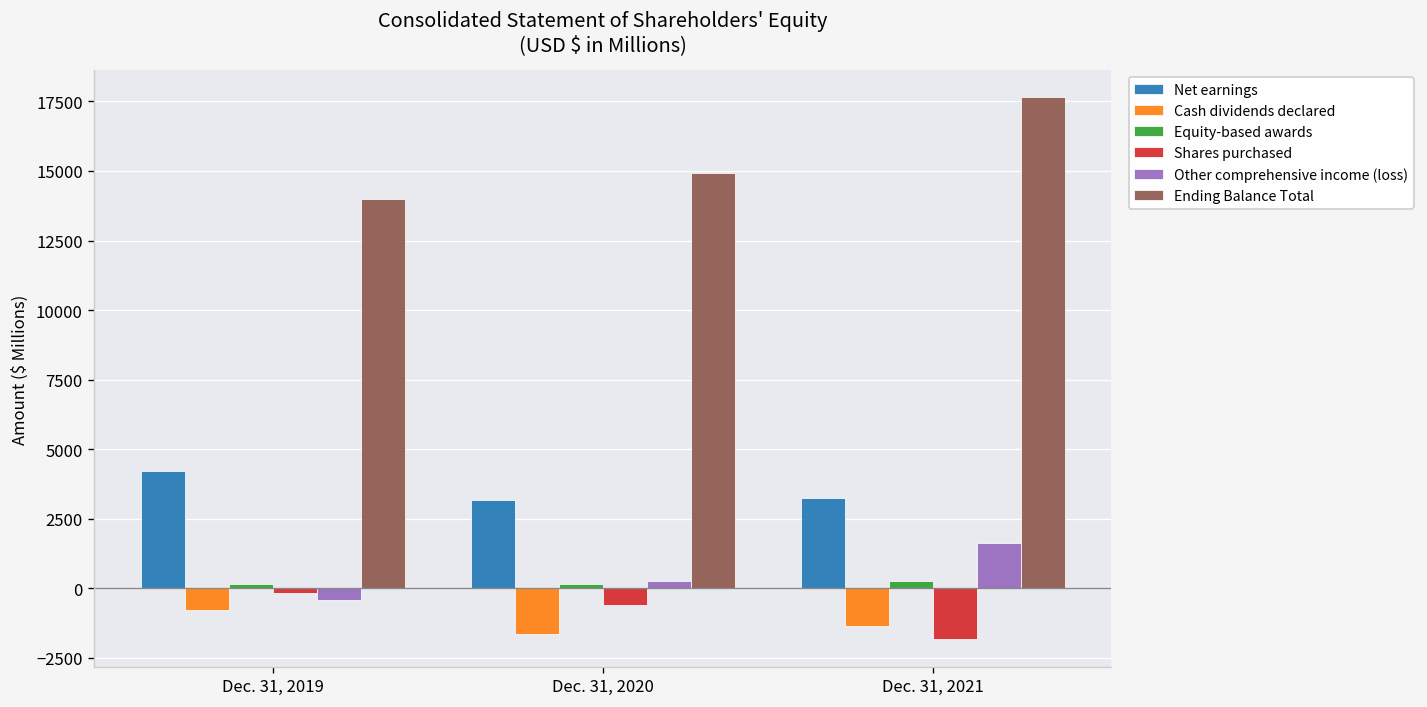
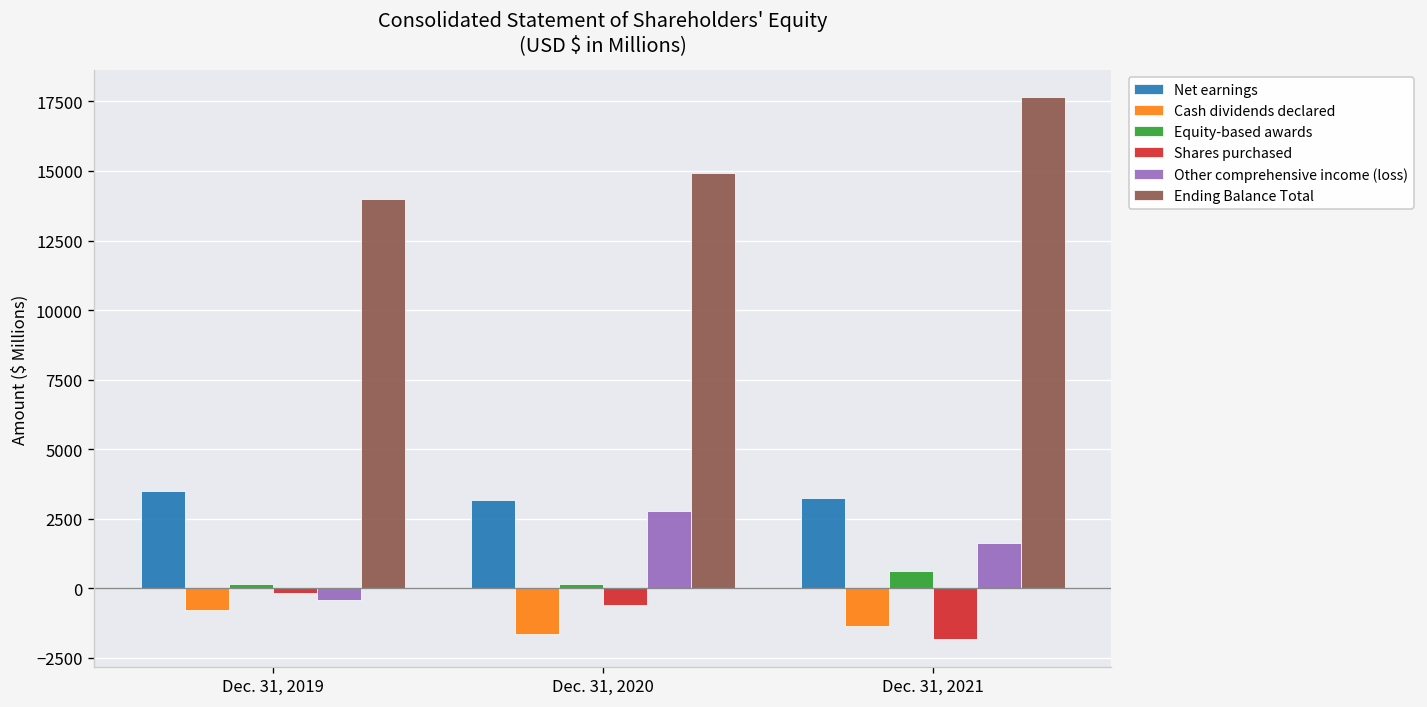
  {
    "Net earnings": {
-     "Dec. 31, 2019": 4200,
+     "Dec. 31, 2019": 3500,
      "Dec. 31, 2020": 3200,
      "Dec. 31, 2021": 3300
    },
    "Cash dividends declared": {
      "Dec. 31, 2019": -800,
      "Dec. 31, 2020": -1600,
      "Dec. 31, 2021": -1300
    },
    "Equity-based awards": {
      "Dec. 31, 2019": 200,
      "Dec. 31, 2020": 200,
-     "Dec. 31, 2021": 300
+     "Dec. 31, 2021": 600
    },
    "Shares purchased": {
      "Dec. 31, 2019": -200,
      "Dec. 31, 2020": -600,
      "Dec. 31, 2021": -1800
    },
    "Other comprehensive income (loss)": {
      "Dec. 31, 2019": -400,
-     "Dec. 31, 2020": 300,
+     "Dec. 31, 2020": 2800,
      "Dec. 31, 2021": 1600
    },
    "Ending Balance Total": {
      "Dec. 31, 2019": 14000,
      "Dec. 31, 2020": 14900,
      "Dec. 31, 2021": 17600
    }
  }
